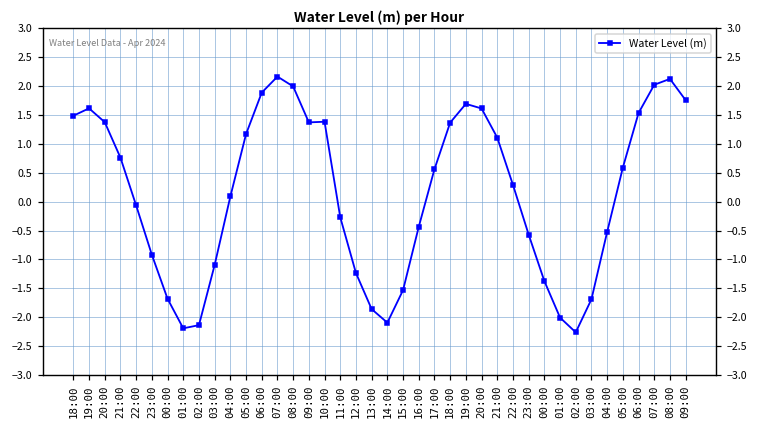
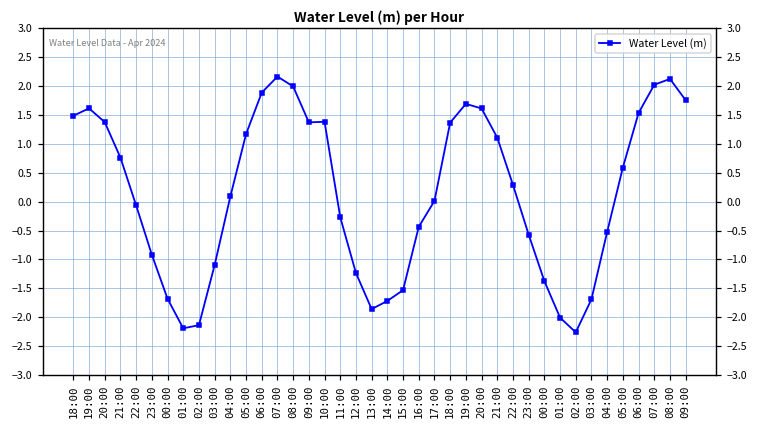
  {
    "10:00": 1.4,
    "11:00": -0.3,
    "12:00": -1.2,
    "13:00": -1.9,
-   "14:00": -2.1,
+   "14:00": -1.7,
    "15:00": -1.5,
    "16:00": -0.4,
-   "17:00": 0.6
+   "17:00": 0.0
  }
